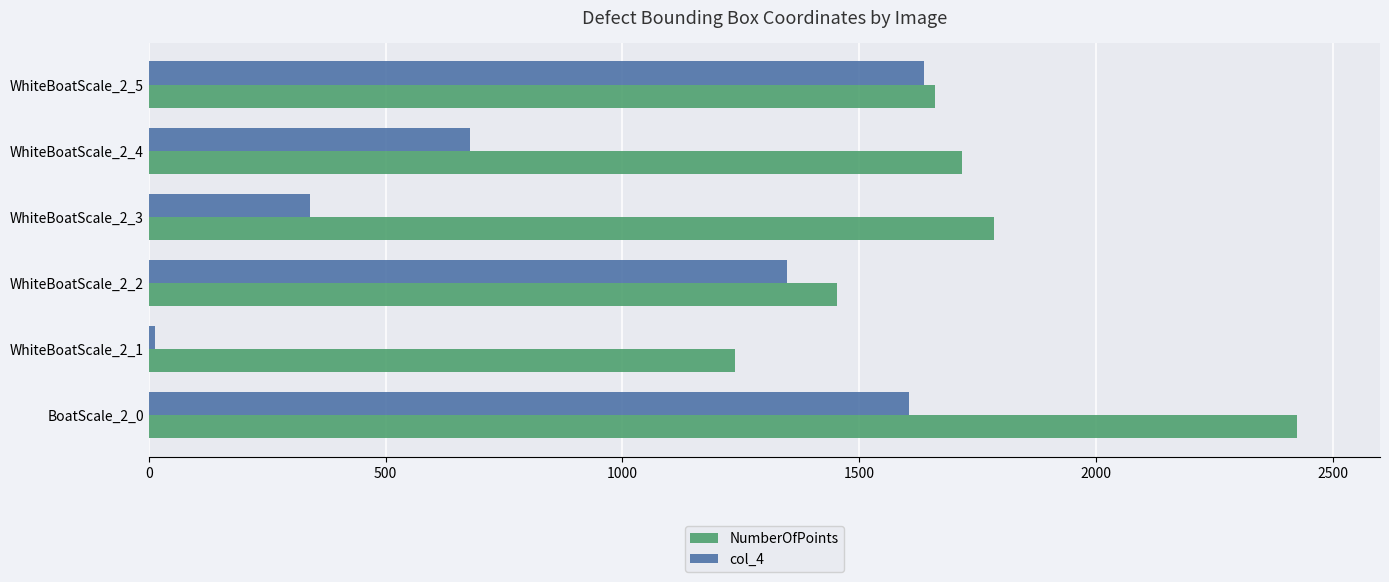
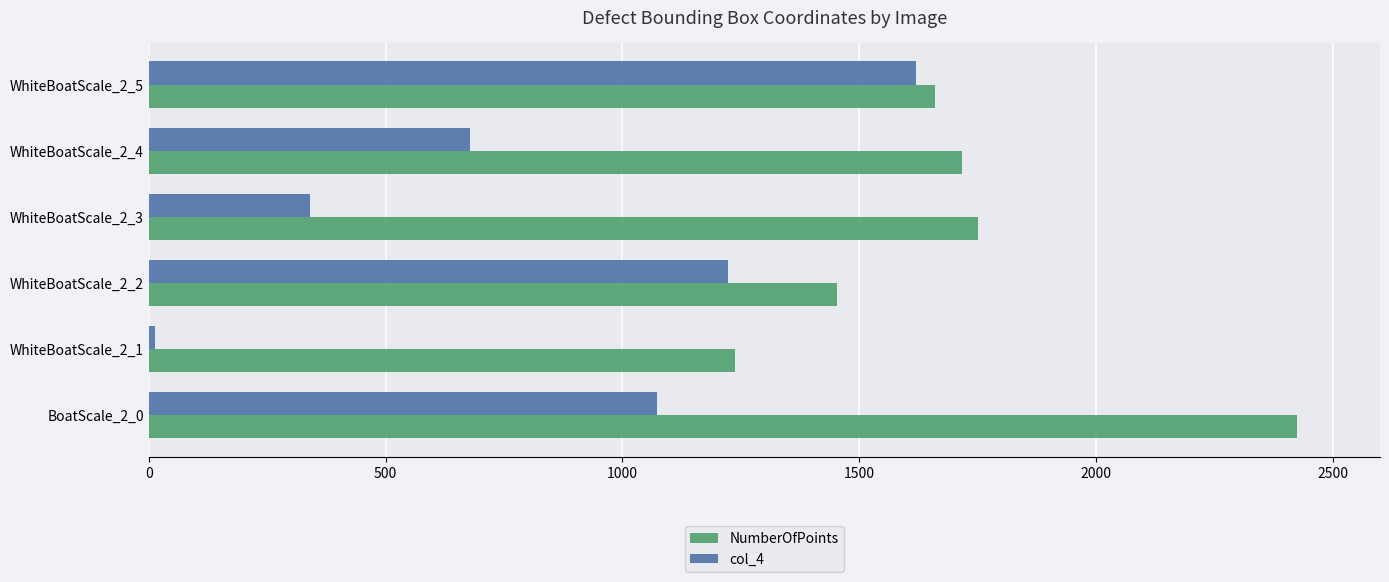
  {
    "NumberOfPoints": {
      "WhiteBoatScale_2_5": 1660,
      "WhiteBoatScale_2_4": 1720,
-     "WhiteBoatScale_2_3": 1790,
+     "WhiteBoatScale_2_3": 1750,
      "WhiteBoatScale_2_2": 1450,
      "WhiteBoatScale_2_1": 1240,
      "BoatScale_2_0": 2430
    },
    "col_4": {
-     "WhiteBoatScale_2_5": 1640,
+     "WhiteBoatScale_2_5": 1620,
      "WhiteBoatScale_2_4": 680,
      "WhiteBoatScale_2_3": 340,
-     "WhiteBoatScale_2_2": 1350,
+     "WhiteBoatScale_2_2": 1220,
      "WhiteBoatScale_2_1": 10,
-     "BoatScale_2_0": 1610
+     "BoatScale_2_0": 1070
    }
  }
